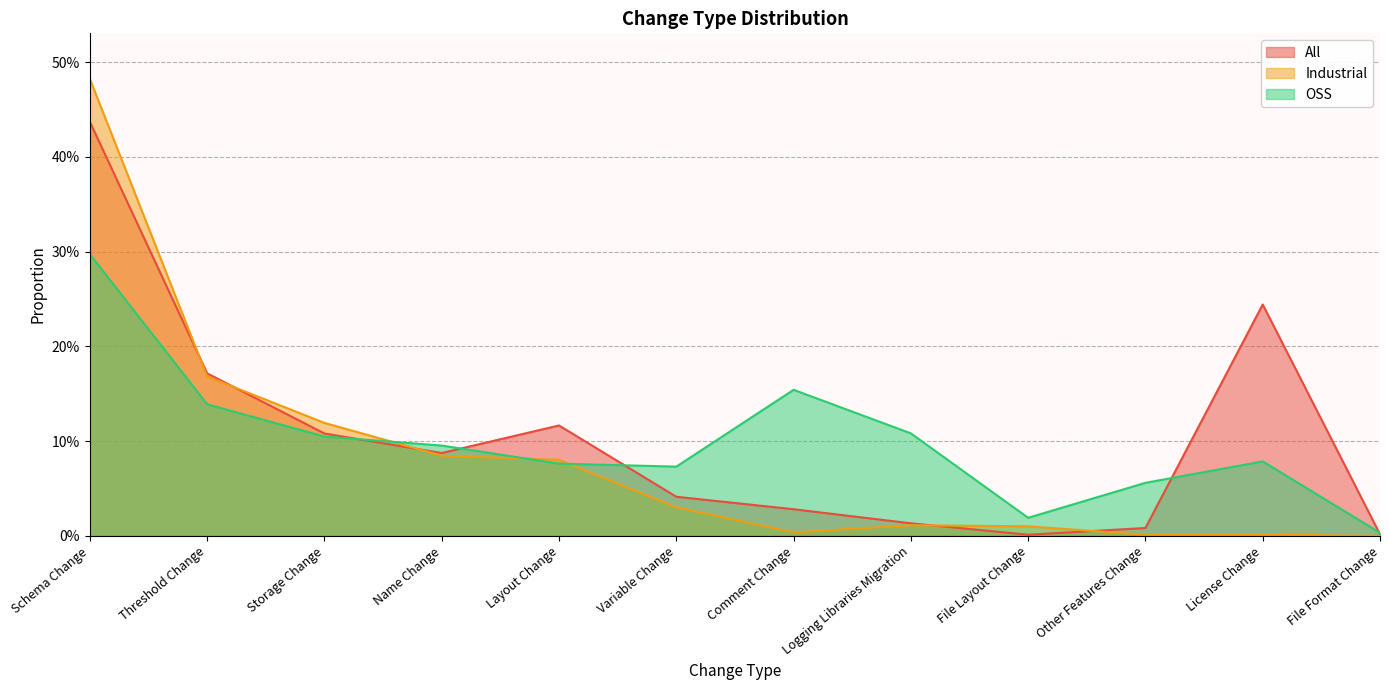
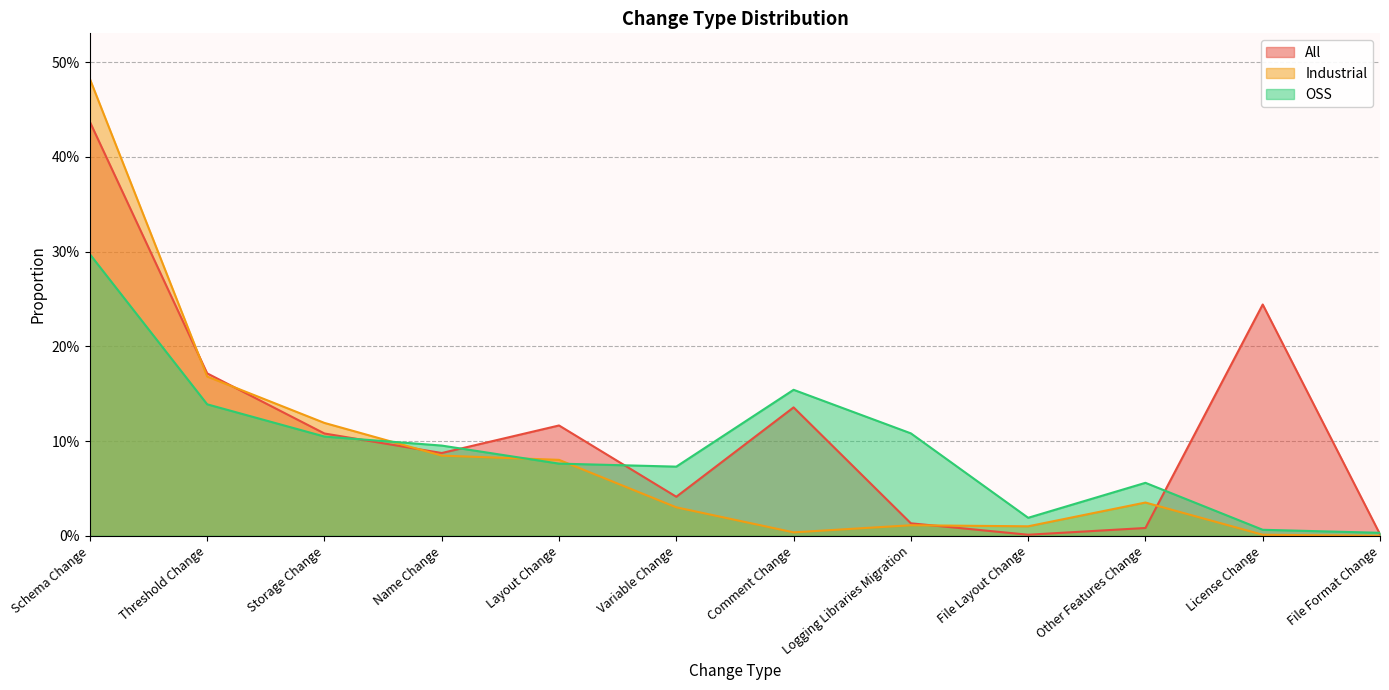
  {
    "All": {
      "Schema Change": "44%",
      "Threshold Change": "17%",
      "Storage Change": "11%",
      "Name Change": "9%",
      "Layout Change": "12%",
      "Variable Change": "4%",
-     "Comment Change": "3%",
+     "Comment Change": "14%",
      "File Layout Change": "0%",
      "Other Features Change": "1%",
      "License Change": "24%"
    },
    "Industrial": {
      "Schema Change": "48%",
      "Threshold Change": "17%",
      "Storage Change": "12%",
      "Name Change": "8%",
      "Layout Change": "8%",
      "Variable Change": "3%",
      "Comment Change": "0%",
      "File Layout Change": "1%",
-     "Other Features Change": "0%",
+     "Other Features Change": "4%",
      "License Change": "0%"
    },
    "OSS": {
      "Schema Change": "30%",
      "Threshold Change": "14%",
      "Storage Change": "10%",
      "Name Change": "10%",
      "Layout Change": "8%",
      "Variable Change": "7%",
      "Comment Change": "15%",
      "Logging Libraries Migration": "11%",
      "File Layout Change": "2%",
      "Other Features Change": "6%",
-     "License Change": "8%"
+     "License Change": "1%"
    }
  }
